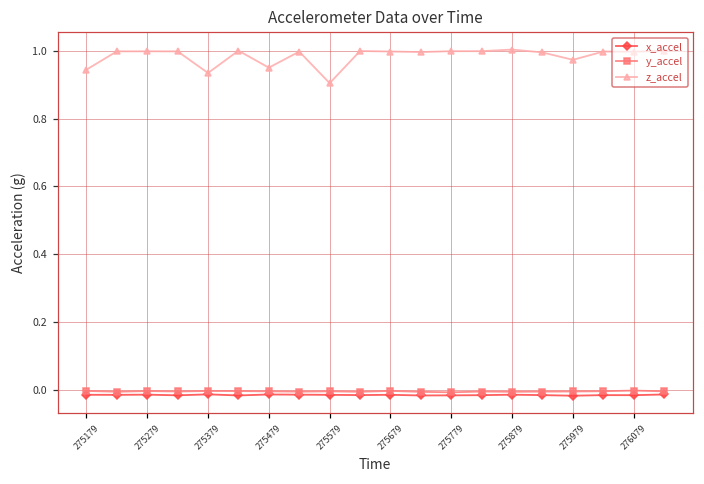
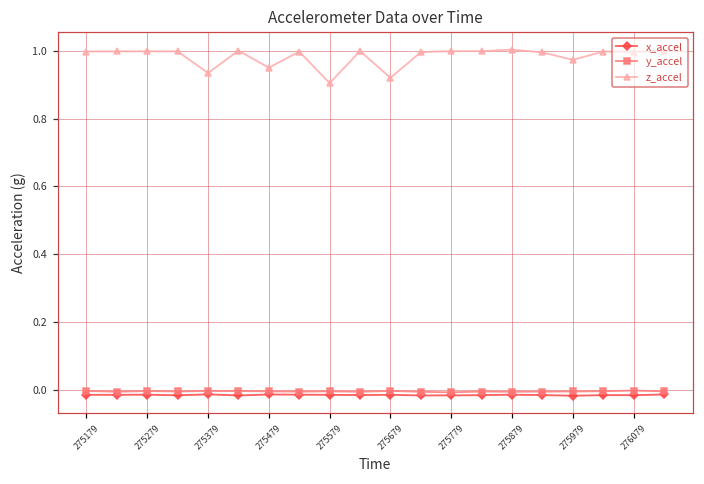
  {
    "x_accel": {
      "275179": -0.01,
      "275279": -0.01,
      "275379": -0.01,
      "275479": -0.01,
      "275579": -0.01,
      "275679": -0.01,
      "275779": -0.02,
      "275879": -0.01,
      "275979": -0.02,
      "276079": -0.01
    },
    "y_accel": {
      "275179": 0.00,
      "275279": 0.00,
      "275379": 0.00,
      "275479": 0.00,
      "275579": 0.00,
      "275679": 0.00,
      "275779": -0.01,
      "275879": 0.00,
      "275979": 0.00,
      "276079": 0.00
    },
    "z_accel": {
-     "275179": 0.94,
+     "275179": 1.00,
      "275279": 1.00,
      "275379": 0.93,
      "275479": 0.95,
      "275579": 0.90,
-     "275679": 1.00,
+     "275679": 0.92,
      "275779": 1.00,
      "275879": 1.00,
      "275979": 0.97
    }
  }
